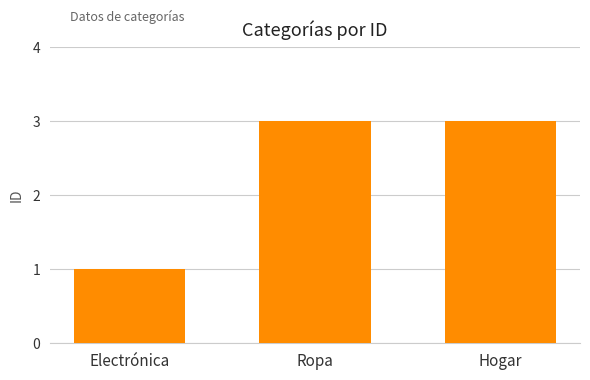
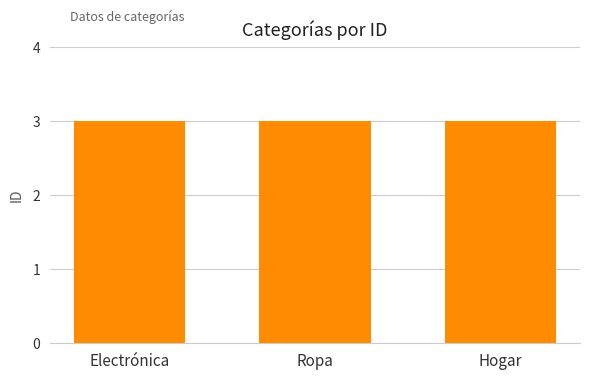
  {
-   "Electrónica": 1,
+   "Electrónica": 3,
    "Ropa": 3,
    "Hogar": 3
  }
